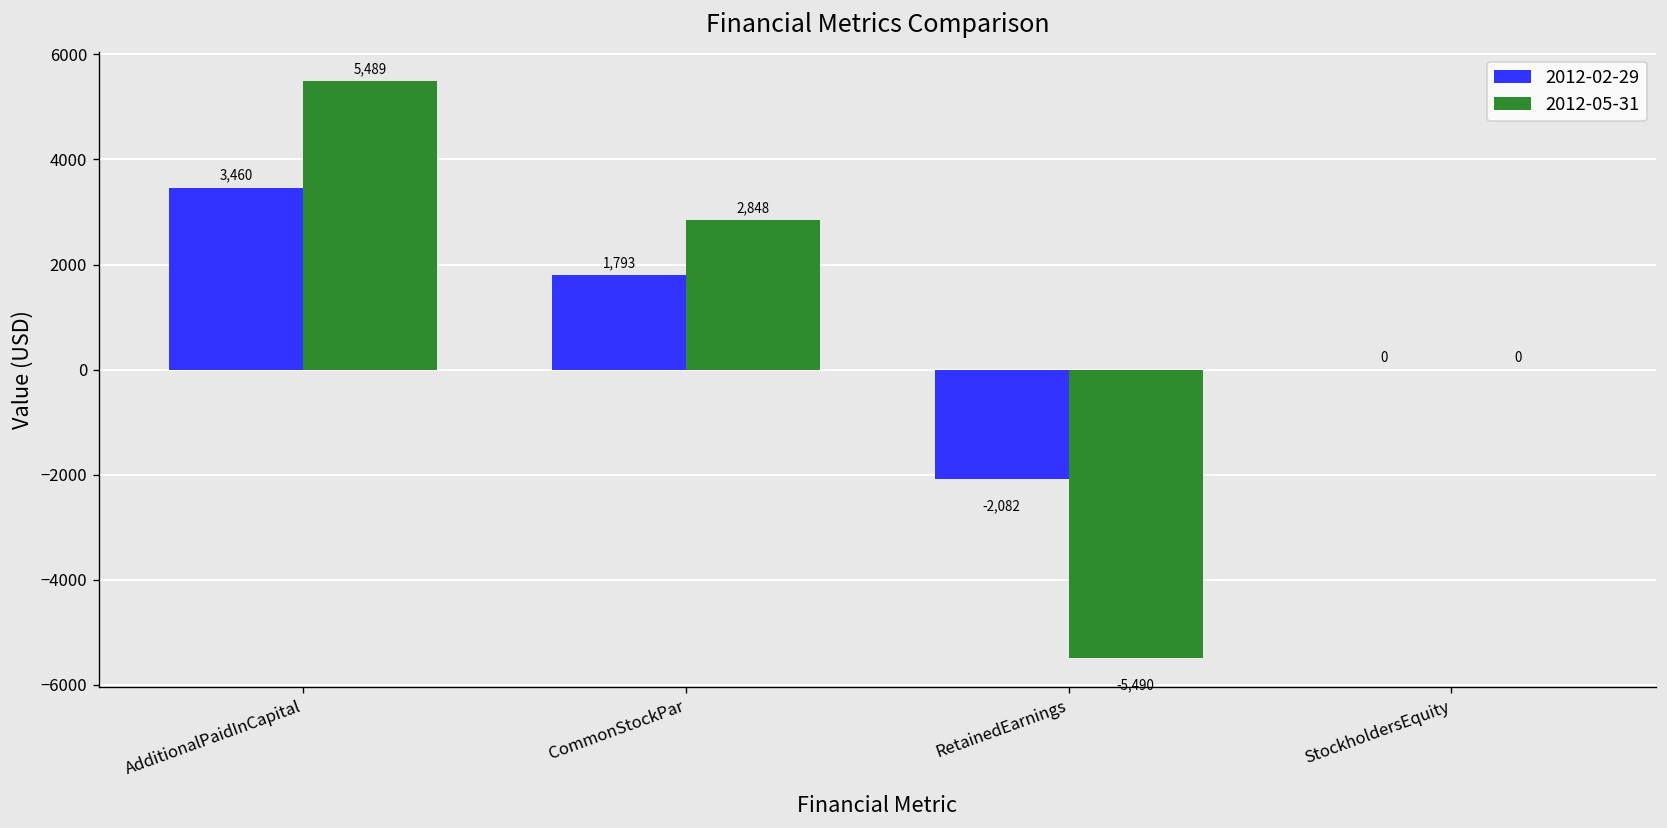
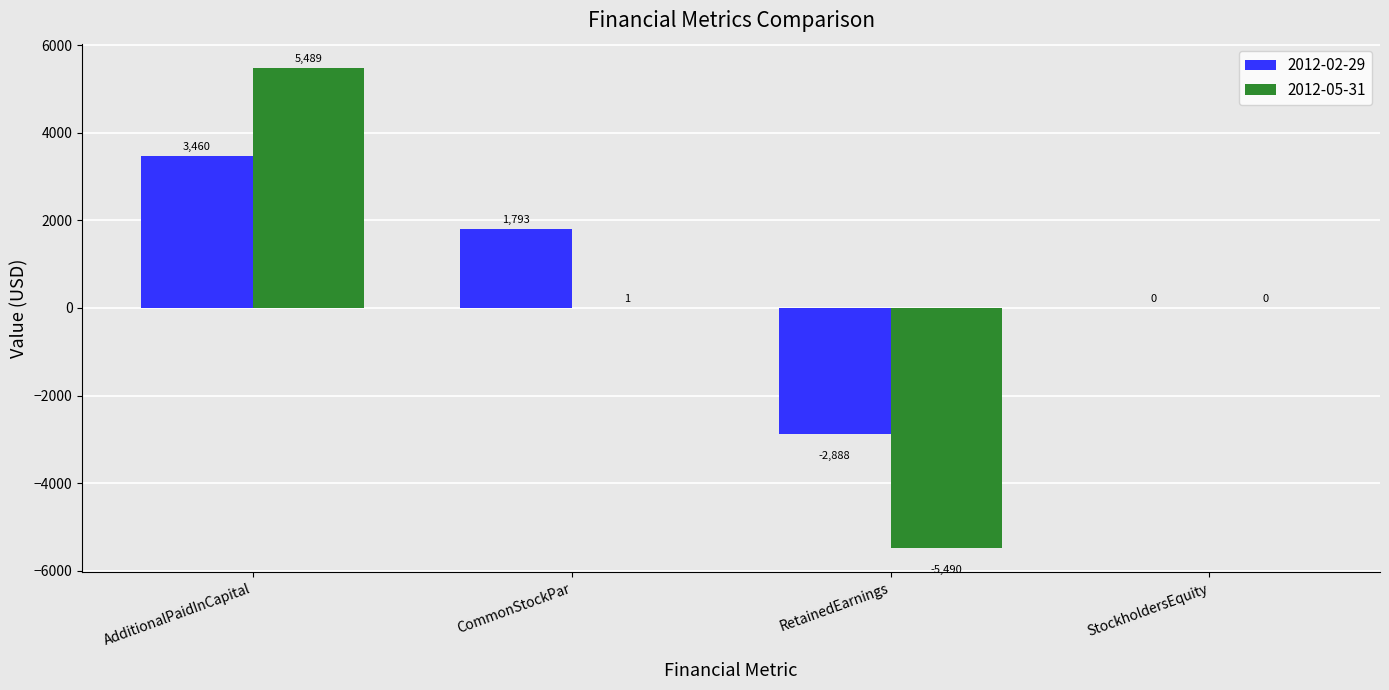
  {
    "2012-02-29": {
      "AdditionalPaidInCapital": "3,460",
      "CommonStockPar": "1,793",
-     "RetainedEarnings": "-2,082",
+     "RetainedEarnings": "-2,888",
      "StockholdersEquity": "0"
    },
    "2012-05-31": {
      "AdditionalPaidInCapital": "5,489",
-     "CommonStockPar": "2,848",
+     "CommonStockPar": "1",
      "RetainedEarnings": "-5,490",
      "StockholdersEquity": "0"
    }
  }
